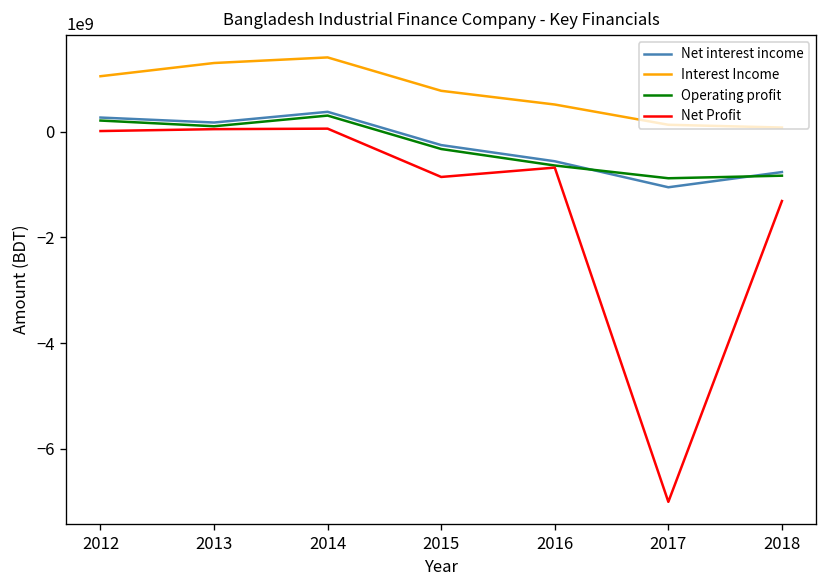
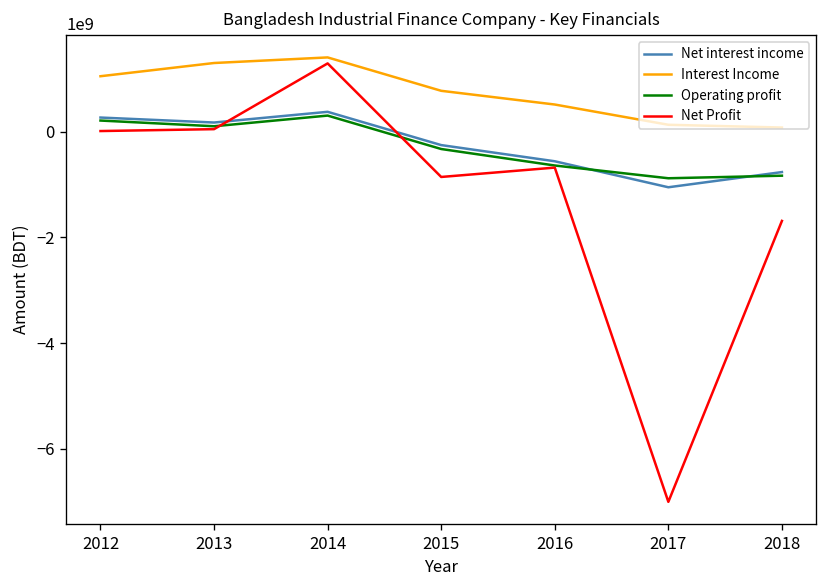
  {
    "Net interest income": {
      "2013": 200000000,
      "2014": 400000000,
      "2015": -300000000,
      "2016": -600000000,
      "2017": -1100000000,
      "2018": -800000000
    },
    "Interest Income": {
      "2012": 1000000000,
      "2013": 1300000000,
      "2014": 1400000000,
      "2015": 800000000,
      "2016": 500000000,
      "2017": 100000000,
      "2018": 100000000
    },
    "Operating profit": {
      "2014": 300000000,
      "2015": -300000000,
      "2017": -900000000,
      "2018": -800000000
    },
    "Net Profit": {
      "2012": 0,
-     "2014": 100000000,
+     "2014": 1300000000,
      "2015": -900000000,
      "2017": -7000000000,
-     "2018": -1300000000
+     "2018": -1700000000
    }
  }
